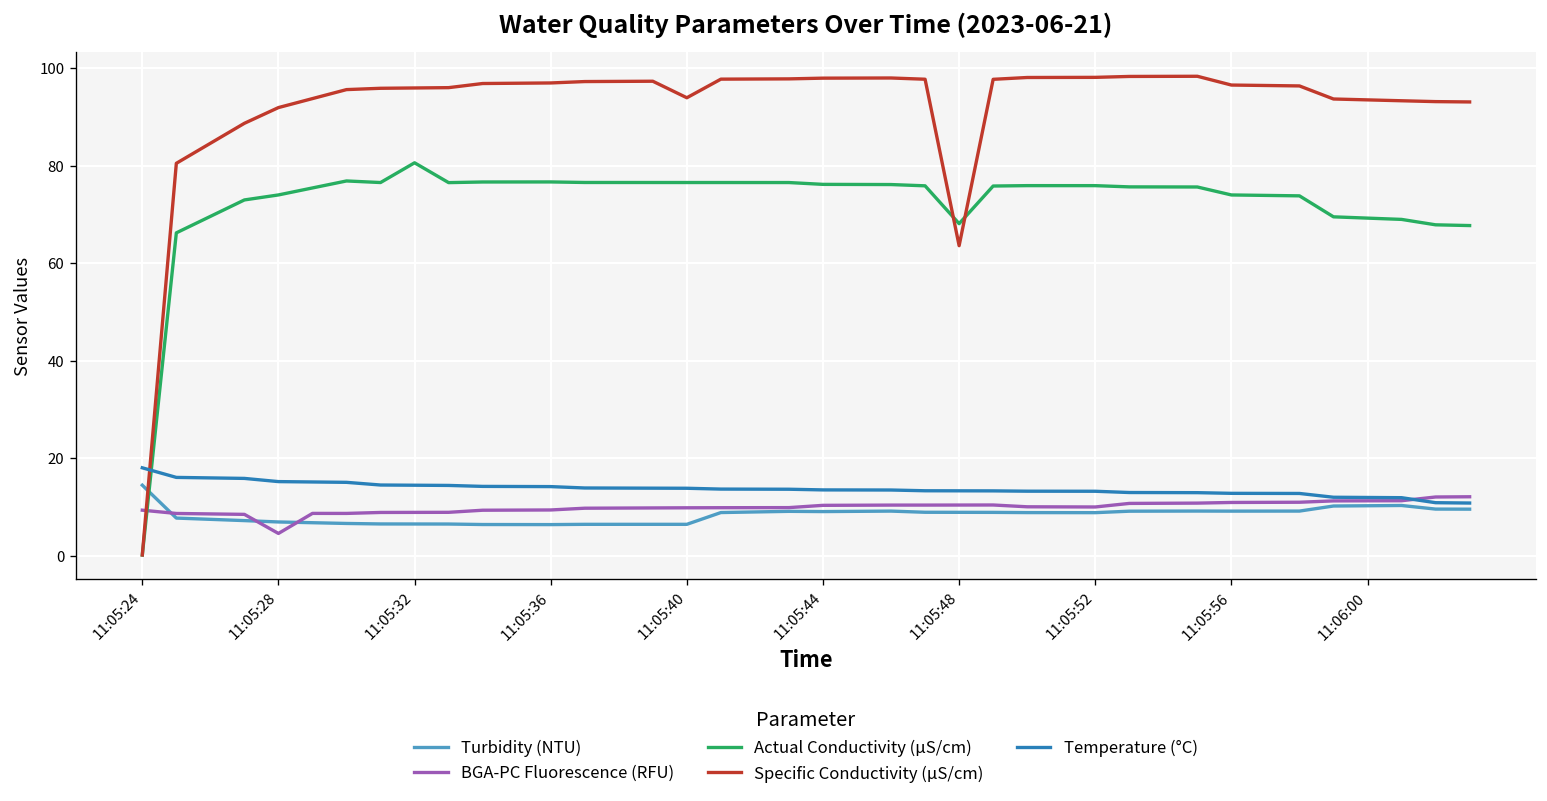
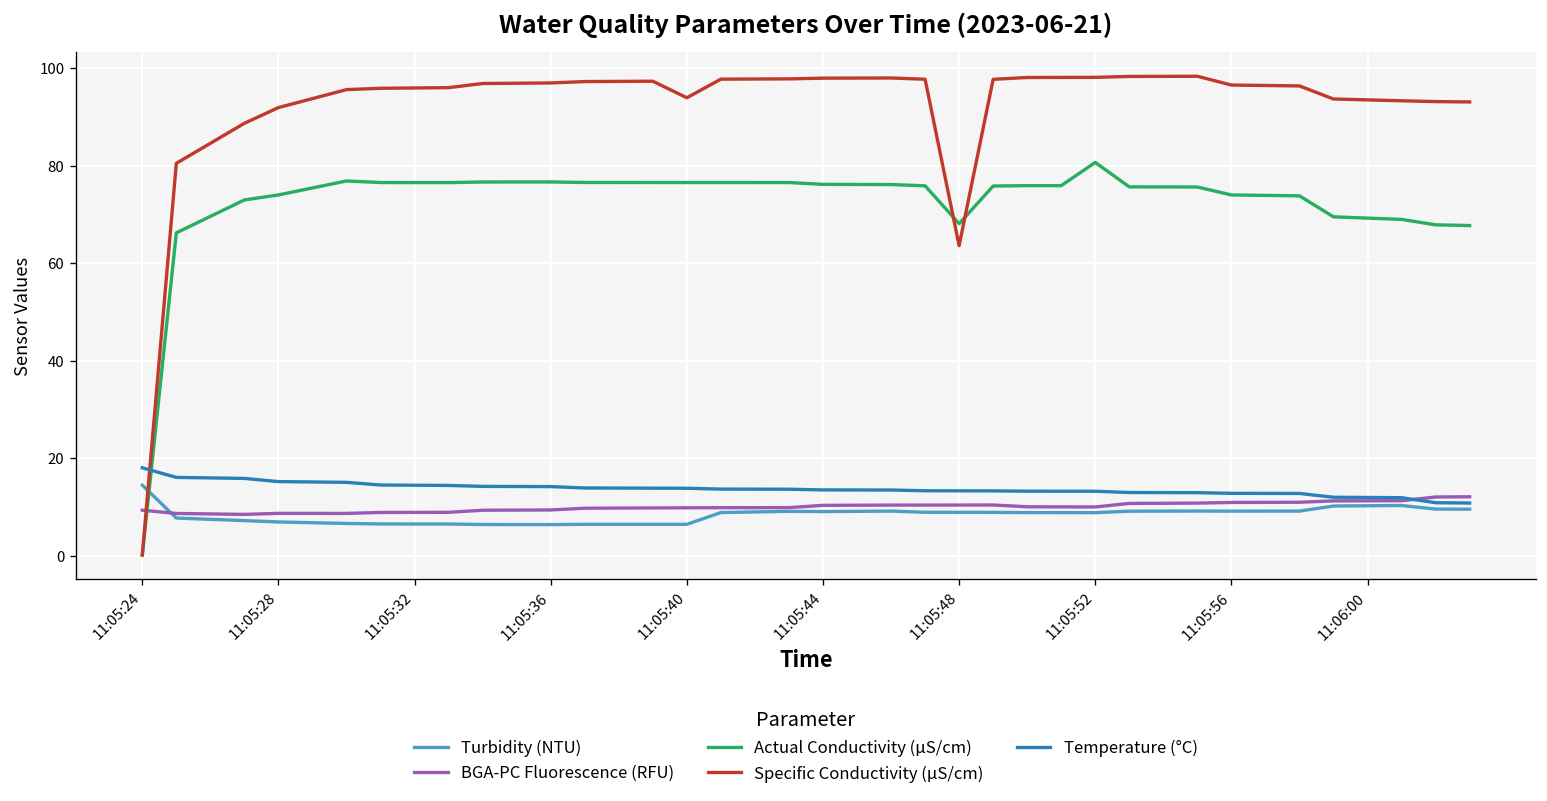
  {
    "BGA-PC Fluorescence (RFU)": {
      "11:05:24": 9,
-     "11:05:28": 5,
+     "11:05:28": 9,
      "11:05:32": 9,
      "11:05:36": 9,
      "11:05:40": 10,
      "11:05:44": 10,
      "11:05:48": 10,
      "11:05:52": 10,
      "11:05:56": 11,
      "11:06:00": 11
    },
    "Actual Conductivity (µS/cm)": {
      "11:05:28": 74,
-     "11:05:32": 81,
+     "11:05:32": 77,
      "11:05:36": 77,
      "11:05:40": 77,
      "11:05:44": 76,
      "11:05:48": 68,
-     "11:05:52": 76,
+     "11:05:52": 81,
      "11:05:56": 74,
      "11:06:00": 69
    },
    "Specific Conductivity (µS/cm)": {
      "11:05:28": 92,
      "11:05:32": 96,
      "11:05:36": 97,
      "11:05:40": 94,
      "11:05:44": 98,
      "11:05:48": 64,
      "11:05:52": 98,
      "11:05:56": 97,
      "11:06:00": 93
    }
  }
